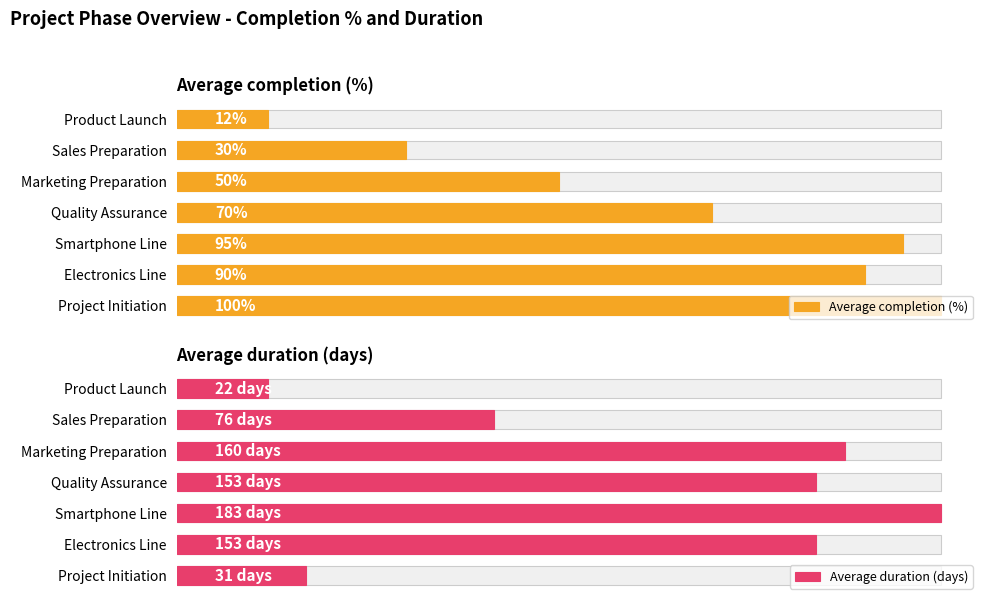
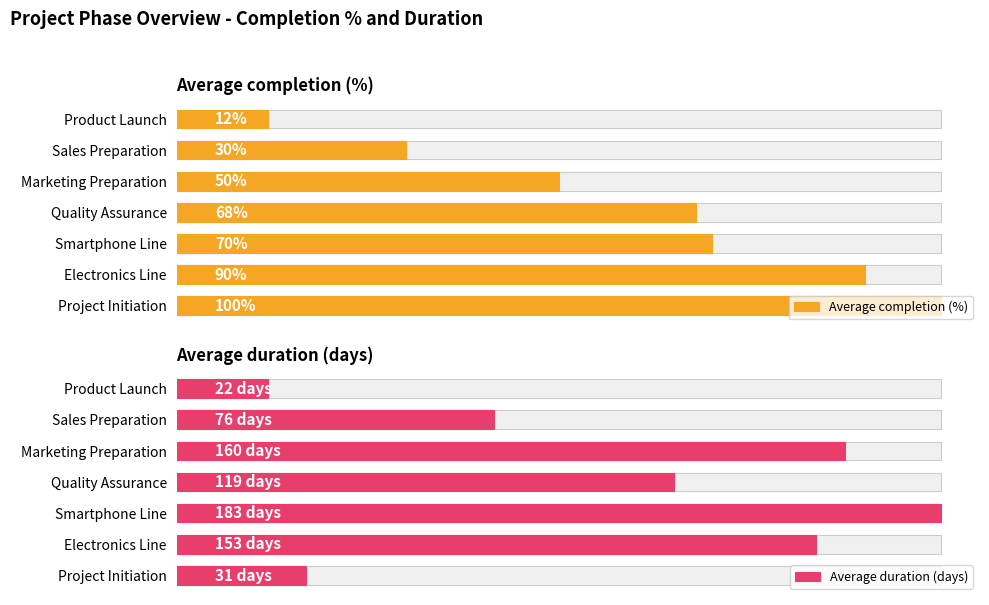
  {
    "Average completion (%)": {
      "Average completion (%)": {
-       "Quality Assurance": "70%",
-       "Smartphone Line": "95%"
+       "Quality Assurance": "68%",
+       "Smartphone Line": "70%"
      }
    },
    "Average duration (days)": {
      "Average duration (days)": {
-       "Quality Assurance": "153",
+       "Quality Assurance": "119",
        "Smartphone Line": "183"
      }
    }
  }
